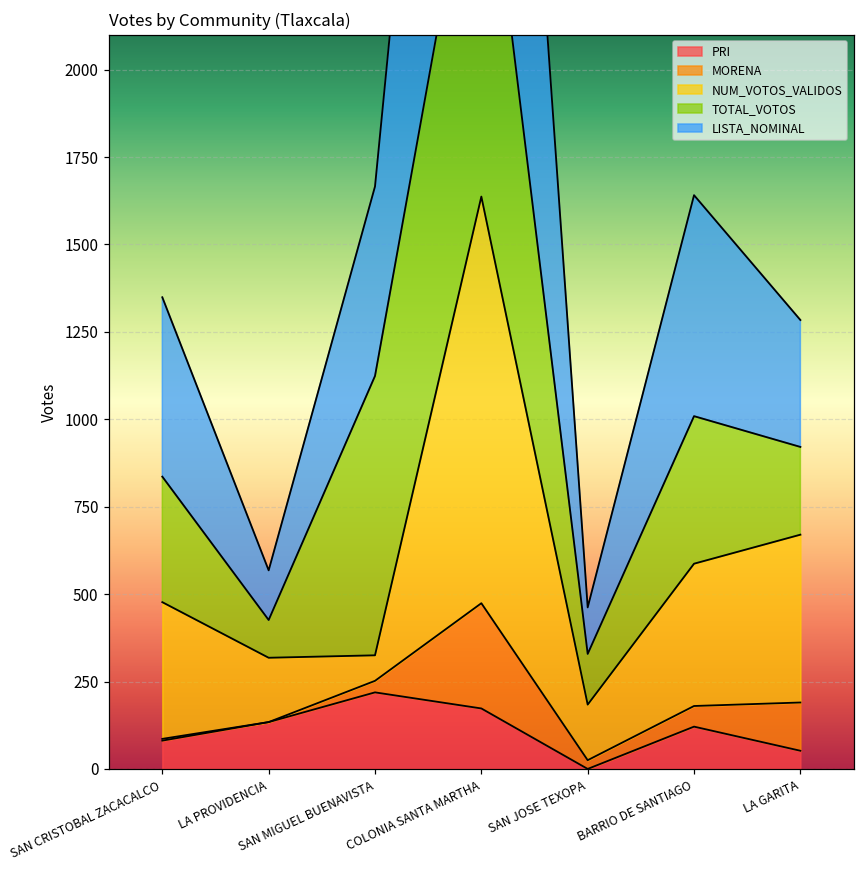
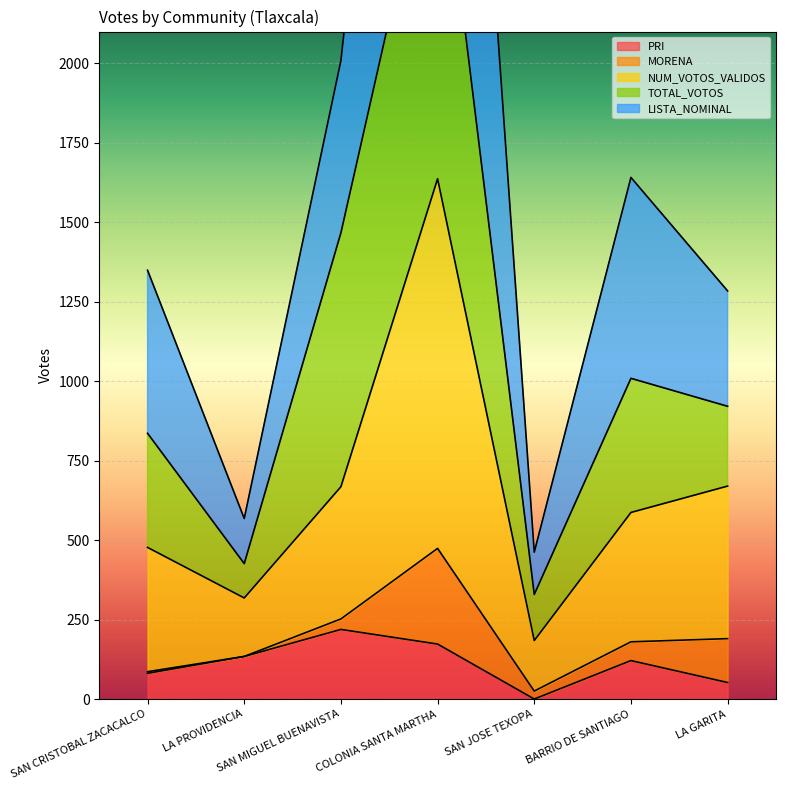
  {
    "PRI": {
      "SAN MIGUEL BUENAVISTA": 220,
      "COLONIA SANTA MARTHA": 170,
      "SAN JOSE TEXOPA": 0,
      "BARRIO DE SANTIAGO": 120,
      "LA GARITA": 50
    },
    "MORENA": {
      "SAN MIGUEL BUENAVISTA": 30,
      "COLONIA SANTA MARTHA": 300,
      "SAN JOSE TEXOPA": 30,
      "BARRIO DE SANTIAGO": 60,
      "LA GARITA": 140
    },
    "NUM_VOTOS_VALIDOS": {
      "SAN CRISTOBAL ZACACALCO": 390,
      "LA PROVIDENCIA": 180,
-     "SAN MIGUEL BUENAVISTA": 70,
+     "SAN MIGUEL BUENAVISTA": 420,
      "COLONIA SANTA MARTHA": 1160,
      "SAN JOSE TEXOPA": 160,
      "BARRIO DE SANTIAGO": 410,
      "LA GARITA": 480
    },
    "TOTAL_VOTOS": {
      "SAN CRISTOBAL ZACACALCO": 360,
      "LA PROVIDENCIA": 110,
      "SAN MIGUEL BUENAVISTA": 800,
      "SAN JOSE TEXOPA": 150,
      "BARRIO DE SANTIAGO": 420,
      "LA GARITA": 250
    },
    "LISTA_NOMINAL": {
      "SAN CRISTOBAL ZACACALCO": 510,
      "LA PROVIDENCIA": 140,
      "SAN MIGUEL BUENAVISTA": 540,
      "SAN JOSE TEXOPA": 130,
      "BARRIO DE SANTIAGO": 630,
      "LA GARITA": 360
    }
  }
